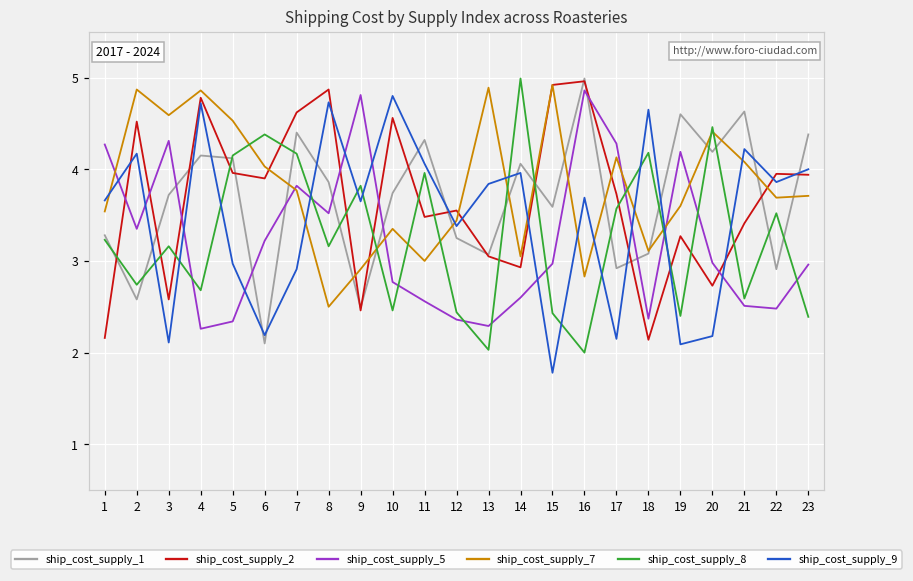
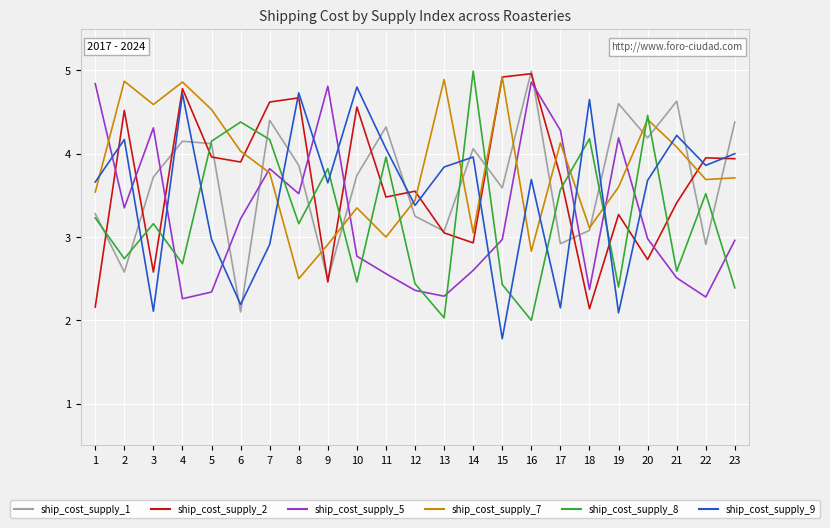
  {
    "ship_cost_supply_1": {
      "1": 3.3,
      "2": 2.6,
      "3": 3.7,
      "4": 4.2,
      "6": 2.1,
      "7": 4.4,
      "8": 3.9,
      "10": 3.7,
      "11": 4.3,
      "12": 3.3,
      "14": 4.1,
      "15": 3.6,
      "17": 2.9,
      "19": 4.6,
      "20": 4.2,
      "21": 4.6,
      "22": 2.9,
      "23": 4.4
    },
    "ship_cost_supply_2": {
      "1": 2.2,
      "2": 4.5,
      "3": 2.6,
      "4": 4.8,
      "5": 4.0,
      "6": 3.9,
      "7": 4.6,
-     "8": 4.9,
+     "8": 4.7,
      "10": 4.6,
      "11": 3.5,
      "12": 3.6,
      "14": 2.9,
      "17": 3.7,
      "18": 2.1,
      "19": 3.3,
      "20": 2.7,
      "21": 3.4,
      "22": 4.0,
      "23": 3.9
    },
    "ship_cost_supply_5": {
-     "1": 4.3,
+     "1": 4.8,
      "2": 3.4,
      "3": 4.3,
      "4": 2.3,
      "5": 2.3,
      "6": 3.2,
      "7": 3.8,
      "8": 3.5,
      "9": 4.8,
      "10": 2.8,
      "11": 2.6,
      "12": 2.4,
      "13": 2.3,
      "14": 2.6,
      "15": 3.0,
      "16": 4.9,
      "17": 4.3,
      "18": 2.4,
      "19": 4.2,
      "20": 3.0,
      "21": 2.5,
-     "22": 2.5,
+     "22": 2.3,
      "23": 3.0
    },
    "ship_cost_supply_7": {
      "1": 3.5,
      "2": 4.9,
      "3": 4.6,
      "4": 4.9,
      "5": 4.5,
      "6": 4.0,
      "7": 3.8,
      "8": 2.5,
      "9": 2.9,
      "10": 3.4,
      "11": 3.0,
      "12": 3.4,
      "13": 4.9,
      "14": 3.1,
      "16": 2.8,
      "17": 4.1,
      "19": 3.6,
      "20": 4.4,
      "21": 4.1,
      "22": 3.7,
      "23": 3.7
    },
    "ship_cost_supply_8": {
      "1": 3.2,
      "2": 2.7,
      "3": 3.2,
      "4": 2.7,
      "6": 4.4,
      "7": 4.2,
      "8": 3.2,
      "9": 3.8,
      "10": 2.5,
      "11": 4.0,
      "12": 2.4,
      "13": 2.0,
      "14": 5.0,
      "15": 2.4,
      "16": 2.0,
      "17": 3.6,
      "18": 4.2,
      "19": 2.4,
      "20": 4.5,
      "21": 2.6,
      "22": 3.5,
      "23": 2.4
    },
    "ship_cost_supply_9": {
      "1": 3.7,
      "2": 4.2,
      "3": 2.1,
      "4": 4.7,
      "5": 3.0,
      "6": 2.2,
      "7": 2.9,
      "8": 4.7,
      "9": 3.7,
      "10": 4.8,
      "11": 4.1,
      "12": 3.4,
      "13": 3.8,
      "14": 4.0,
      "15": 1.8,
      "16": 3.7,
      "17": 2.2,
      "18": 4.7,
      "19": 2.1,
-     "20": 2.2,
+     "20": 3.7,
      "21": 4.2,
      "22": 3.9,
      "23": 4.0
    }
  }
